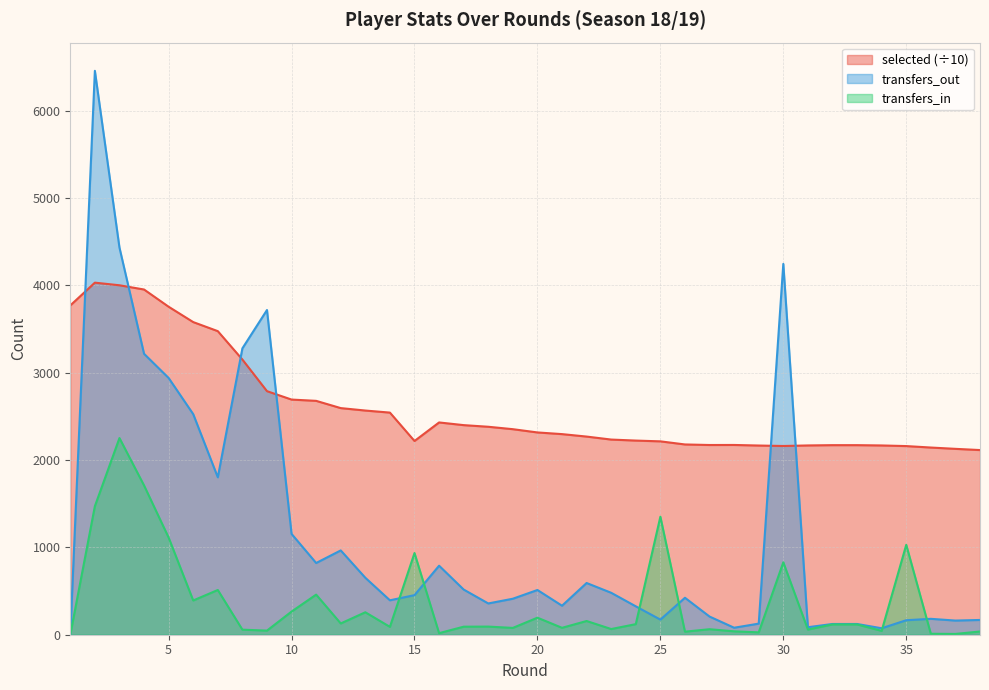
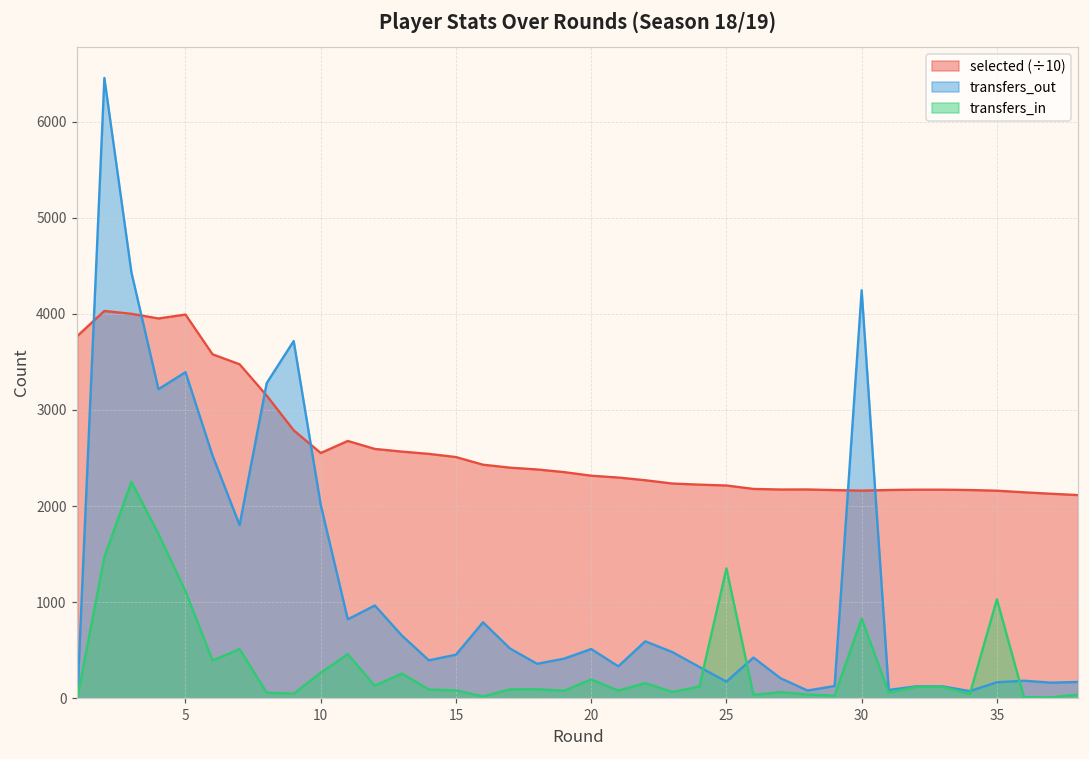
  {
    "selected (÷10)": {
-     "5": 3800,
-     "10": 2700,
-     "15": 2200,
+     "5": 4000,
+     "10": 2600,
+     "15": 2500,
      "20": 2300,
      "25": 2200,
      "30": 2200,
      "35": 2200
    },
    "transfers_out": {
-     "5": 2900,
-     "10": 1200,
+     "5": 3400,
+     "10": 2000,
      "15": 500,
      "20": 500,
      "25": 200,
      "30": 4200,
      "35": 200
    },
    "transfers_in": {
      "5": 1100,
      "10": 300,
-     "15": 900,
+     "15": 100,
      "20": 200,
      "25": 1400,
      "30": 800,
      "35": 1000
    }
  }
